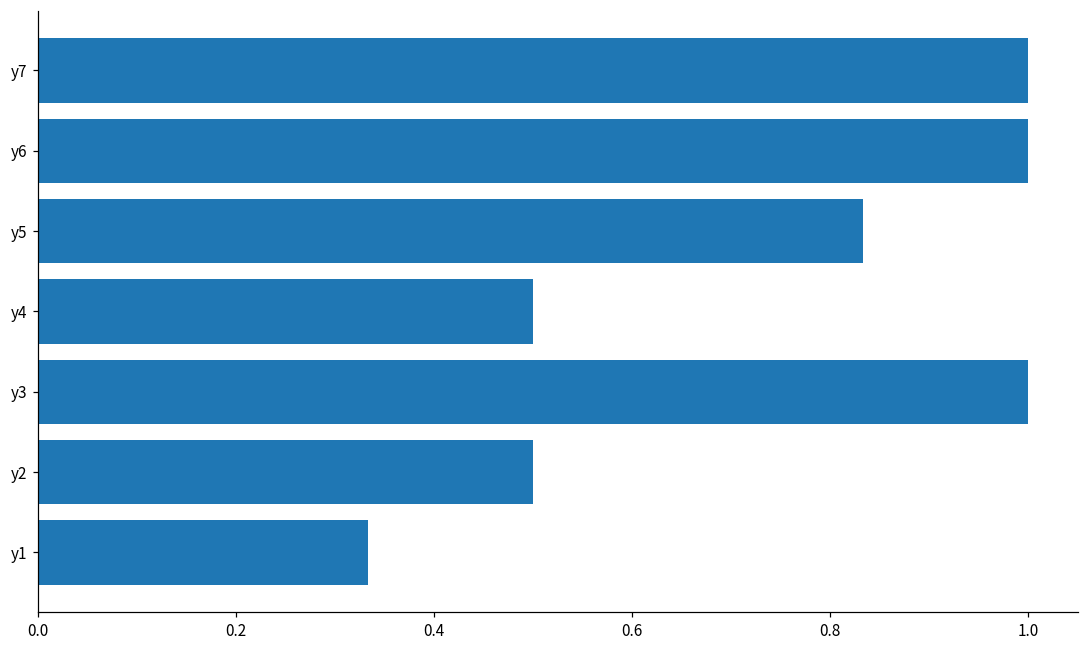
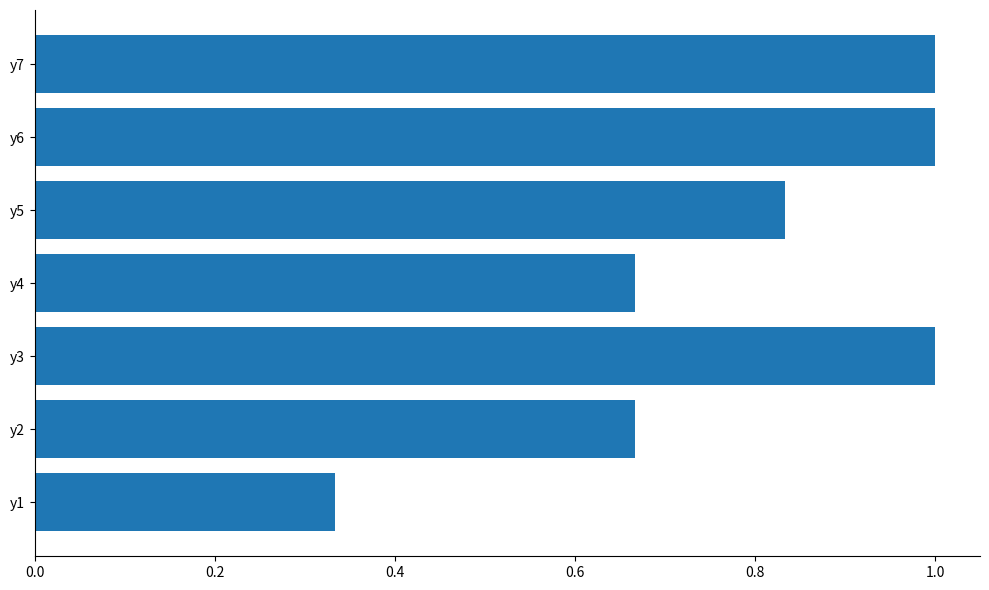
  {
    "y7": 1.00,
    "y6": 1.00,
    "y5": 0.83,
-   "y4": 0.50,
+   "y4": 0.67,
    "y3": 1.00,
-   "y2": 0.50,
+   "y2": 0.67,
    "y1": 0.33
  }
